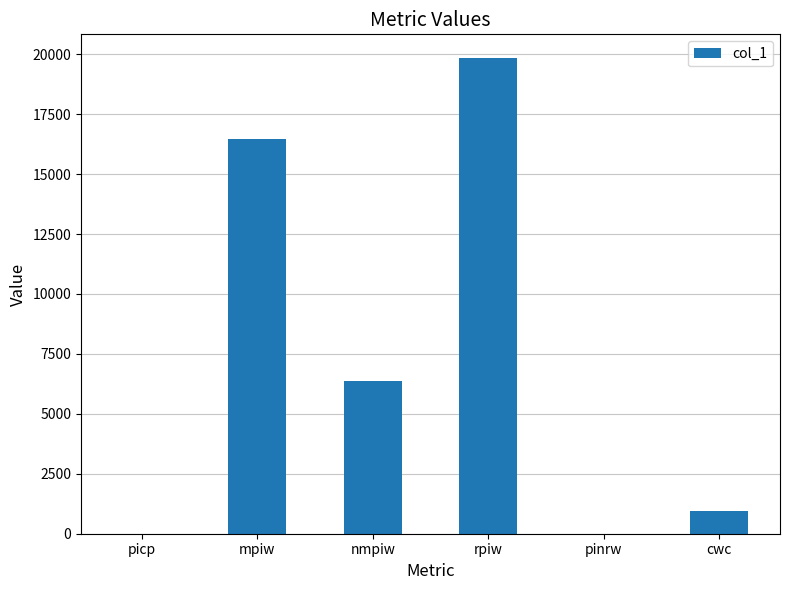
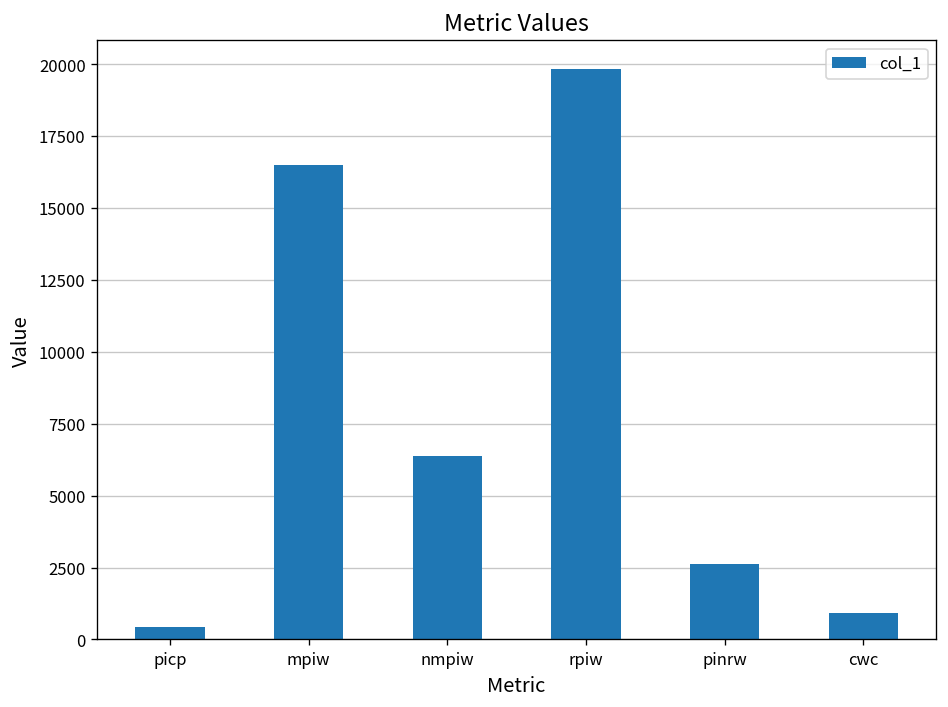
  {
-   "picp": 0,
+   "picp": 400,
    "mpiw": 16500,
    "nmpiw": 6400,
    "rpiw": 19800,
-   "pinrw": 0,
+   "pinrw": 2600,
    "cwc": 900
  }
